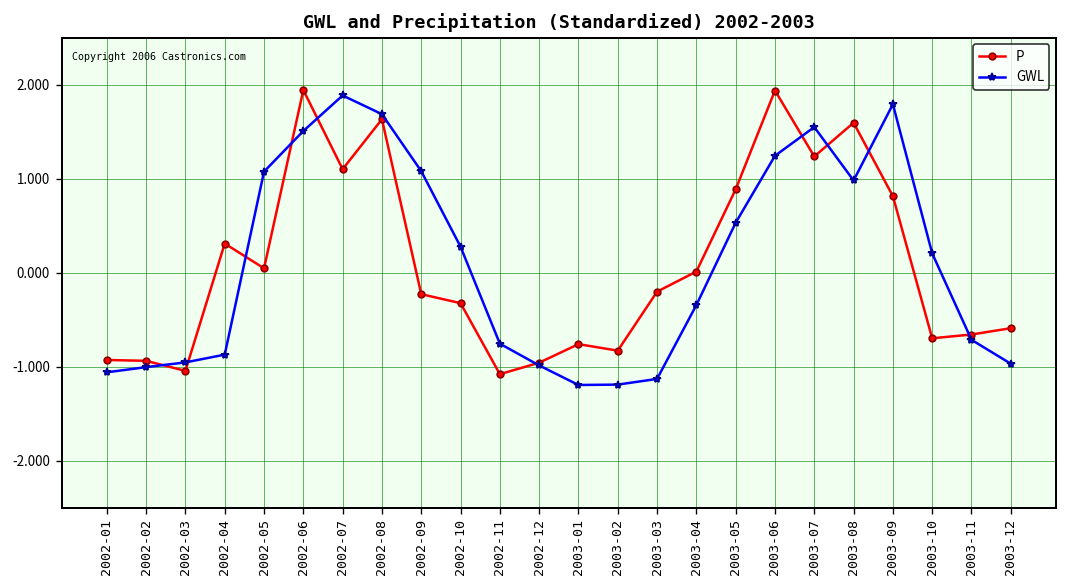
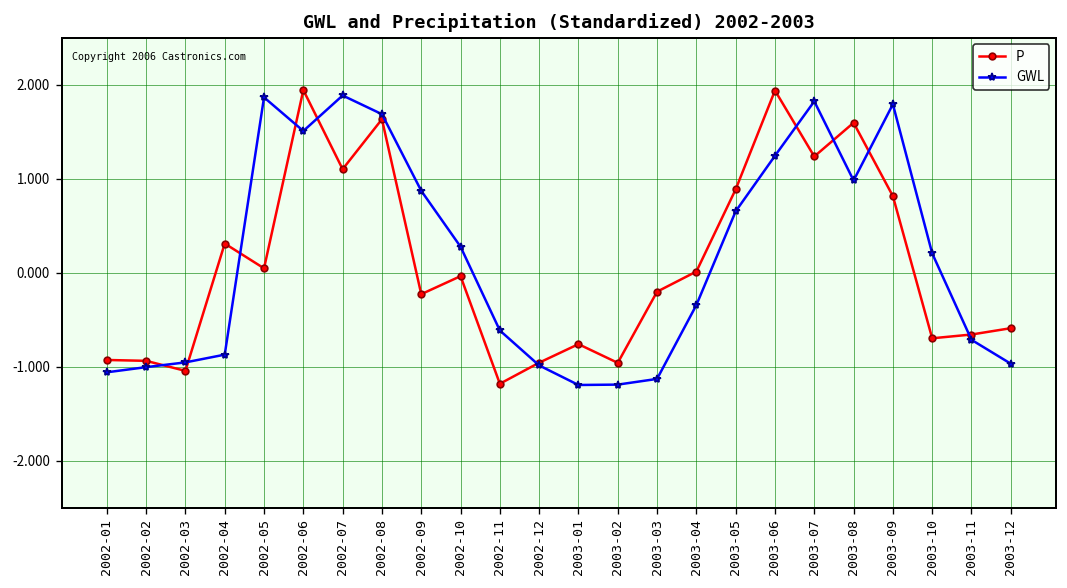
  {
    "P": {
      "2002-01": -0.9,
      "2002-02": -0.9,
      "2002-03": -1.0,
      "2002-04": 0.3,
      "2002-05": 0.0,
      "2002-06": 1.9,
      "2002-07": 1.1,
      "2002-08": 1.6,
      "2002-09": -0.2,
-     "2002-10": -0.3,
-     "2002-11": -1.1,
+     "2002-10": 0.0,
+     "2002-11": -1.2,
      "2003-01": -0.8,
-     "2003-02": -0.8,
+     "2003-02": -1.0,
      "2003-03": -0.2,
      "2003-04": 0.0,
      "2003-05": 0.9,
      "2003-06": 1.9,
      "2003-07": 1.2,
      "2003-08": 1.6,
      "2003-09": 0.8,
      "2003-10": -0.7,
      "2003-11": -0.7,
      "2003-12": -0.6
    },
    "GWL": {
      "2002-01": -1.1,
      "2002-02": -1.0,
      "2002-03": -1.0,
      "2002-04": -0.9,
-     "2002-05": 1.1,
+     "2002-05": 1.9,
      "2002-06": 1.5,
      "2002-07": 1.9,
      "2002-08": 1.7,
-     "2002-09": 1.1,
+     "2002-09": 0.9,
      "2002-10": 0.3,
-     "2002-11": -0.8,
+     "2002-11": -0.6,
      "2003-01": -1.2,
      "2003-02": -1.2,
      "2003-03": -1.1,
      "2003-04": -0.3,
-     "2003-05": 0.5,
+     "2003-05": 0.7,
      "2003-06": 1.2,
-     "2003-07": 1.5,
+     "2003-07": 1.8,
      "2003-08": 1.0,
      "2003-09": 1.8,
      "2003-10": 0.2,
      "2003-11": -0.7,
      "2003-12": -1.0
    }
  }
